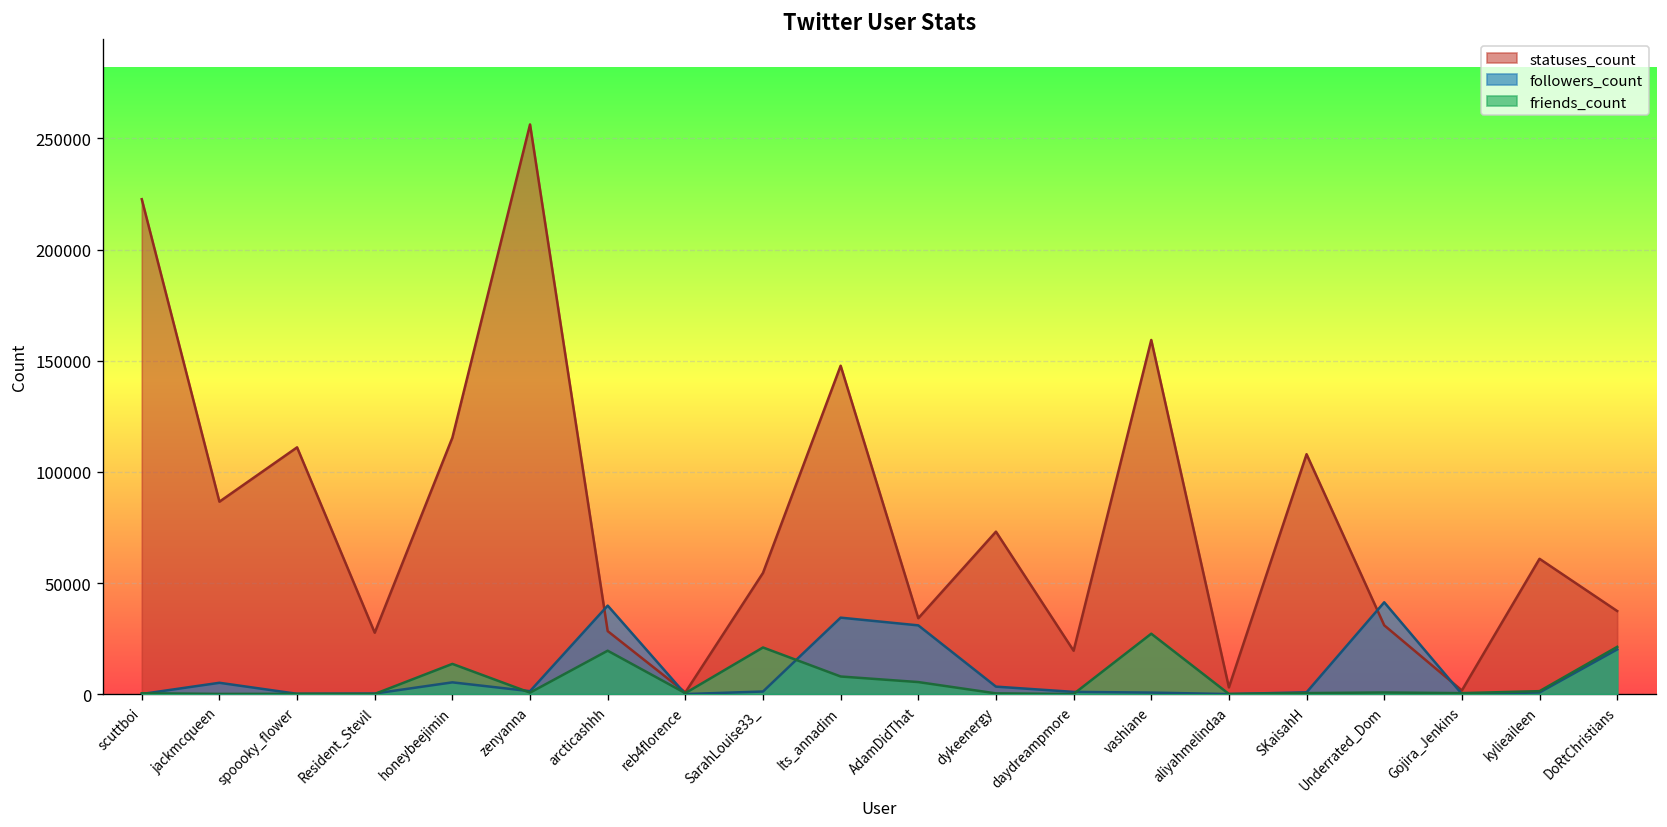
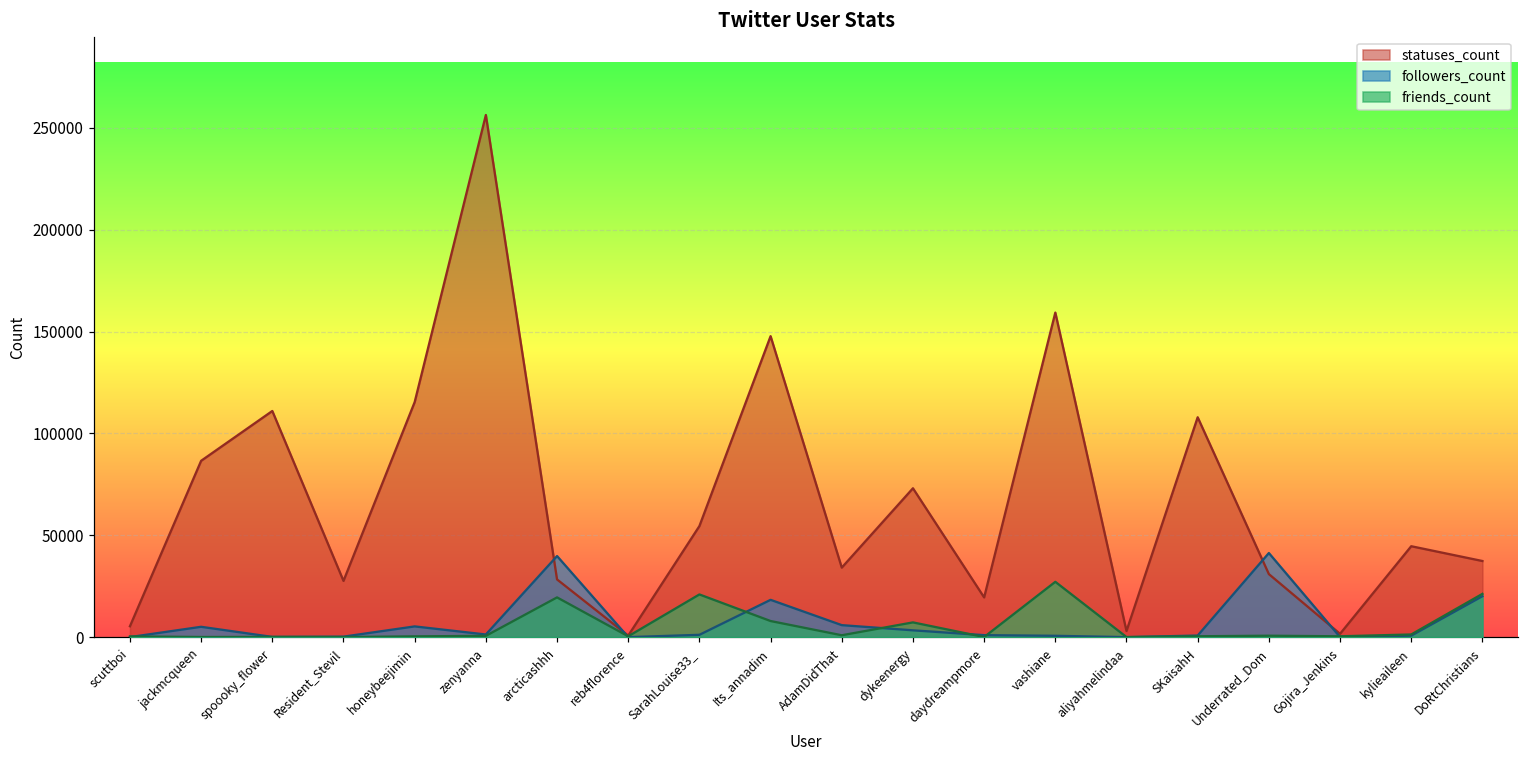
  {
    "statuses_count": {
-     "scuttboi": 223000,
+     "scuttboi": 5000,
      "jackmcqueen": 87000,
      "spoooky_flower": 111000,
      "Resident_Stevil": 28000,
      "honeybeejimin": 115000,
      "zenyanna": 256000,
      "arcticashhh": 28000,
      "SarahLouise33_": 55000,
      "Its_annadim": 148000,
      "AdamDidThat": 34000,
      "dykeenergy": 73000,
      "daydreampmore": 20000,
      "vashiane": 159000,
      "aliyahmelindaa": 3000,
      "SKaisahH": 108000,
      "Underrated_Dom": 31000,
-     "kylieaileen": 61000,
+     "kylieaileen": 45000,
      "DoRtChristians": 37000
    },
    "followers_count": {
      "jackmcqueen": 5000,
      "honeybeejimin": 5000,
      "arcticashhh": 40000,
      "SarahLouise33_": 1000,
-     "Its_annadim": 34000,
-     "AdamDidThat": 31000,
+     "Its_annadim": 18000,
+     "AdamDidThat": 6000,
      "dykeenergy": 3000,
      "vashiane": 1000,
      "Underrated_Dom": 41000
    },
    "friends_count": {
      "jackmcqueen": 0,
-     "honeybeejimin": 14000,
+     "honeybeejimin": 0,
      "arcticashhh": 20000,
      "SarahLouise33_": 21000,
      "Its_annadim": 8000,
-     "AdamDidThat": 5000,
-     "dykeenergy": 0,
+     "AdamDidThat": 1000,
+     "dykeenergy": 7000,
      "vashiane": 27000,
      "Underrated_Dom": 1000
    }
  }
